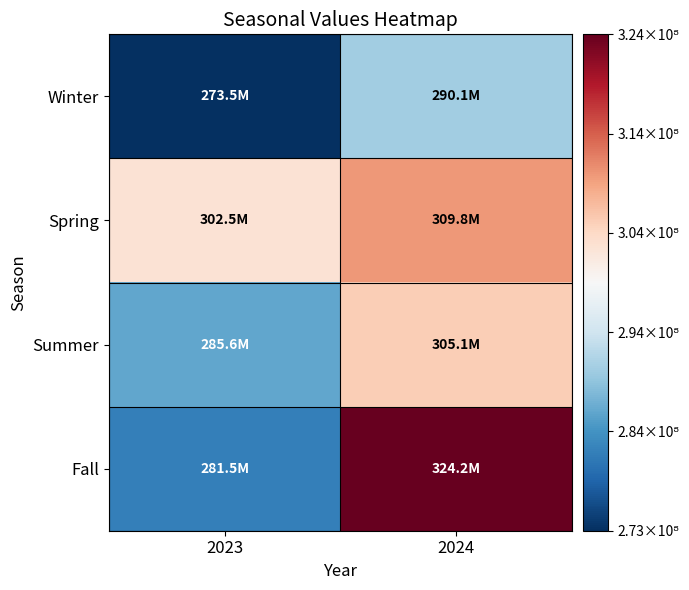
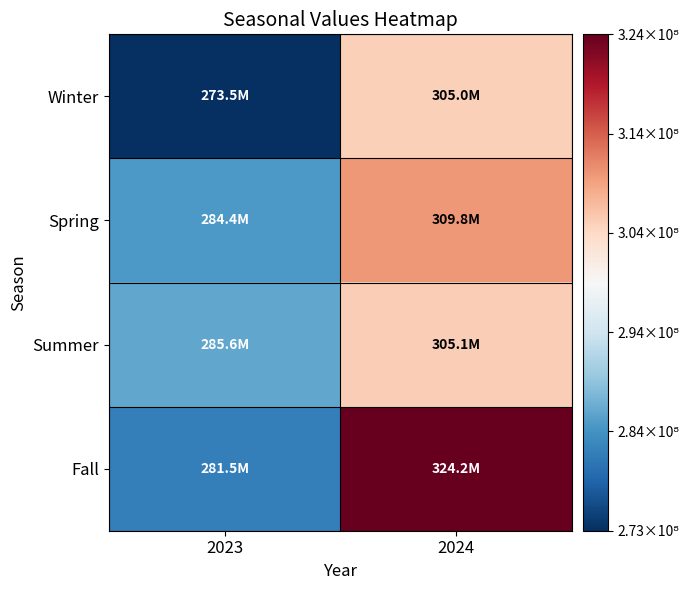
  {
    "Winter": {
      "2023": "273.5M",
-     "2024": "290.1M"
+     "2024": "305.0M"
    },
    "Spring": {
-     "2023": "302.5M",
+     "2023": "284.4M",
      "2024": "309.8M"
    },
    "Summer": {
      "2023": "285.6M",
      "2024": "305.1M"
    },
    "Fall": {
      "2023": "281.5M",
      "2024": "324.2M"
    }
  }
